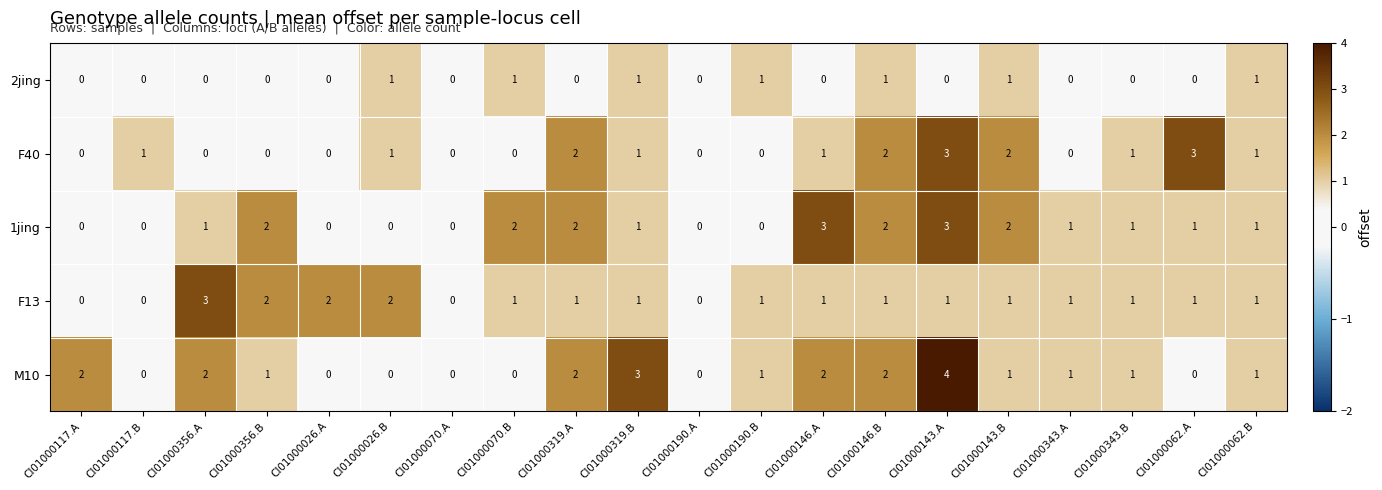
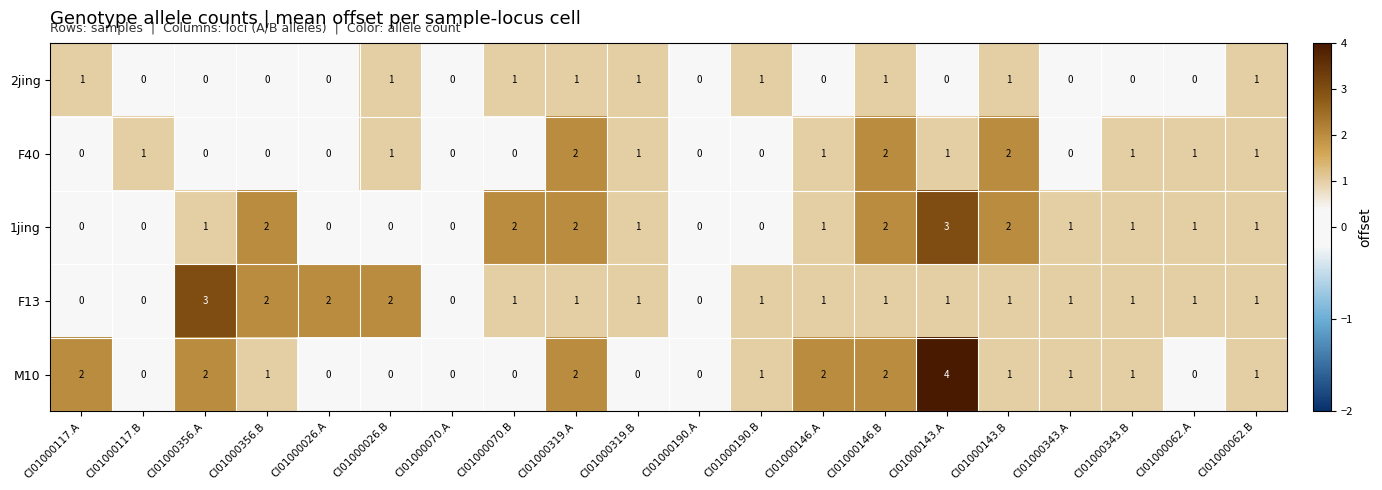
  {
    "2jing": {
-     "CI01000117.A": 0,
+     "CI01000117.A": 1,
      "CI01000117.B": 0,
      "CI01000356.A": 0,
      "CI01000356.B": 0,
      "CI01000026.A": 0,
      "CI01000026.B": 1,
      "CI01000070.A": 0,
      "CI01000070.B": 1,
-     "CI01000319.A": 0,
+     "CI01000319.A": 1,
      "CI01000319.B": 1,
      "CI01000190.A": 0,
      "CI01000190.B": 1,
      "CI01000146.A": 0,
      "CI01000146.B": 1,
      "CI01000143.A": 0,
      "CI01000143.B": 1,
      "CI01000343.A": 0,
      "CI01000343.B": 0,
      "CI01000062.A": 0,
      "CI01000062.B": 1
    },
    "F40": {
      "CI01000117.A": 0,
      "CI01000117.B": 1,
      "CI01000356.A": 0,
      "CI01000356.B": 0,
      "CI01000026.A": 0,
      "CI01000026.B": 1,
      "CI01000070.A": 0,
      "CI01000070.B": 0,
      "CI01000319.A": 2,
      "CI01000319.B": 1,
      "CI01000190.A": 0,
      "CI01000190.B": 0,
      "CI01000146.A": 1,
      "CI01000146.B": 2,
-     "CI01000143.A": 3,
+     "CI01000143.A": 1,
      "CI01000143.B": 2,
      "CI01000343.A": 0,
      "CI01000343.B": 1,
-     "CI01000062.A": 3,
+     "CI01000062.A": 1,
      "CI01000062.B": 1
    },
    "1jing": {
      "CI01000117.A": 0,
      "CI01000117.B": 0,
      "CI01000356.A": 1,
      "CI01000356.B": 2,
      "CI01000026.A": 0,
      "CI01000026.B": 0,
      "CI01000070.A": 0,
      "CI01000070.B": 2,
      "CI01000319.A": 2,
      "CI01000319.B": 1,
      "CI01000190.A": 0,
      "CI01000190.B": 0,
-     "CI01000146.A": 3,
+     "CI01000146.A": 1,
      "CI01000146.B": 2,
      "CI01000143.A": 3,
      "CI01000143.B": 2,
      "CI01000343.A": 1,
      "CI01000343.B": 1,
      "CI01000062.A": 1,
      "CI01000062.B": 1
    },
    "F13": {
      "CI01000117.A": 0,
      "CI01000117.B": 0,
      "CI01000356.A": 3,
      "CI01000356.B": 2,
      "CI01000026.A": 2,
      "CI01000026.B": 2,
      "CI01000070.A": 0,
      "CI01000070.B": 1,
      "CI01000319.A": 1,
      "CI01000319.B": 1,
      "CI01000190.A": 0,
      "CI01000190.B": 1,
      "CI01000146.A": 1,
      "CI01000146.B": 1,
      "CI01000143.A": 1,
      "CI01000143.B": 1,
      "CI01000343.A": 1,
      "CI01000343.B": 1,
      "CI01000062.A": 1,
      "CI01000062.B": 1
    },
    "M10": {
      "CI01000117.A": 2,
      "CI01000117.B": 0,
      "CI01000356.A": 2,
      "CI01000356.B": 1,
      "CI01000026.A": 0,
      "CI01000026.B": 0,
      "CI01000070.A": 0,
      "CI01000070.B": 0,
      "CI01000319.A": 2,
-     "CI01000319.B": 3,
+     "CI01000319.B": 0,
      "CI01000190.A": 0,
      "CI01000190.B": 1,
      "CI01000146.A": 2,
      "CI01000146.B": 2,
      "CI01000143.A": 4,
      "CI01000143.B": 1,
      "CI01000343.A": 1,
      "CI01000343.B": 1,
      "CI01000062.A": 0,
      "CI01000062.B": 1
    }
  }
